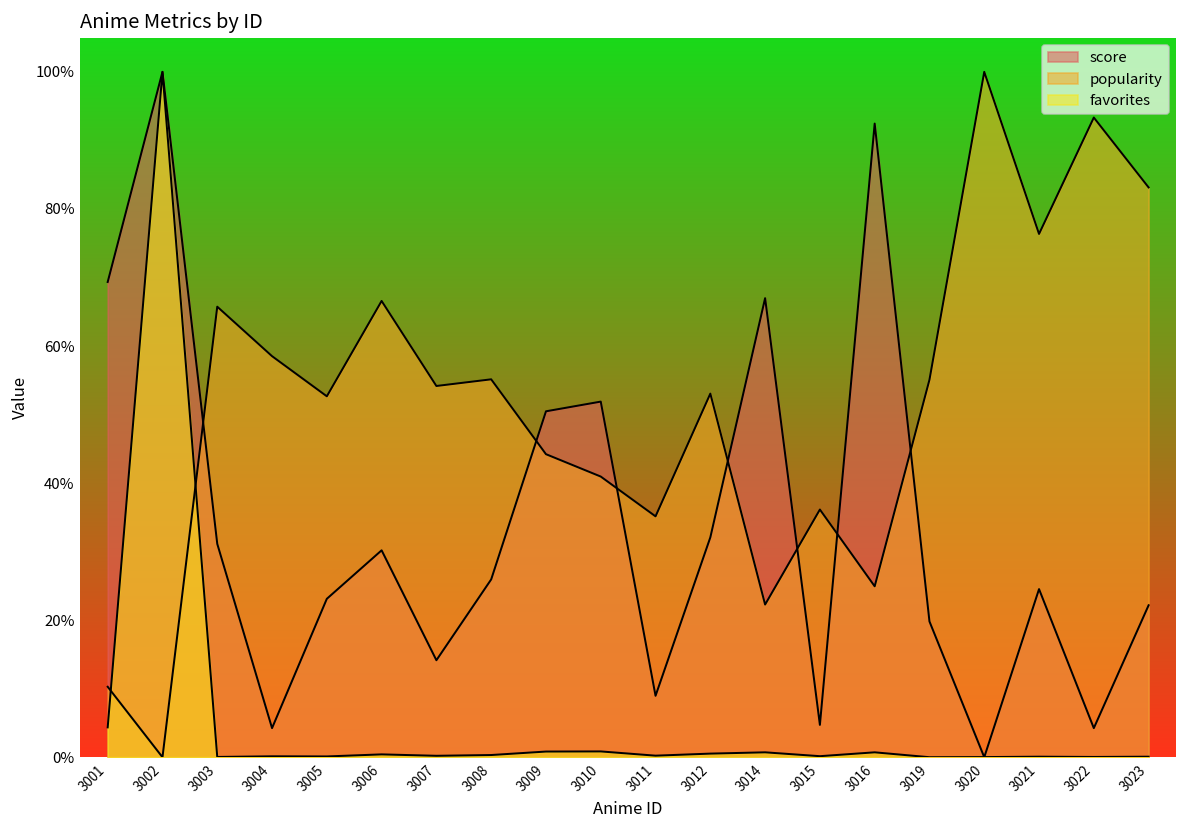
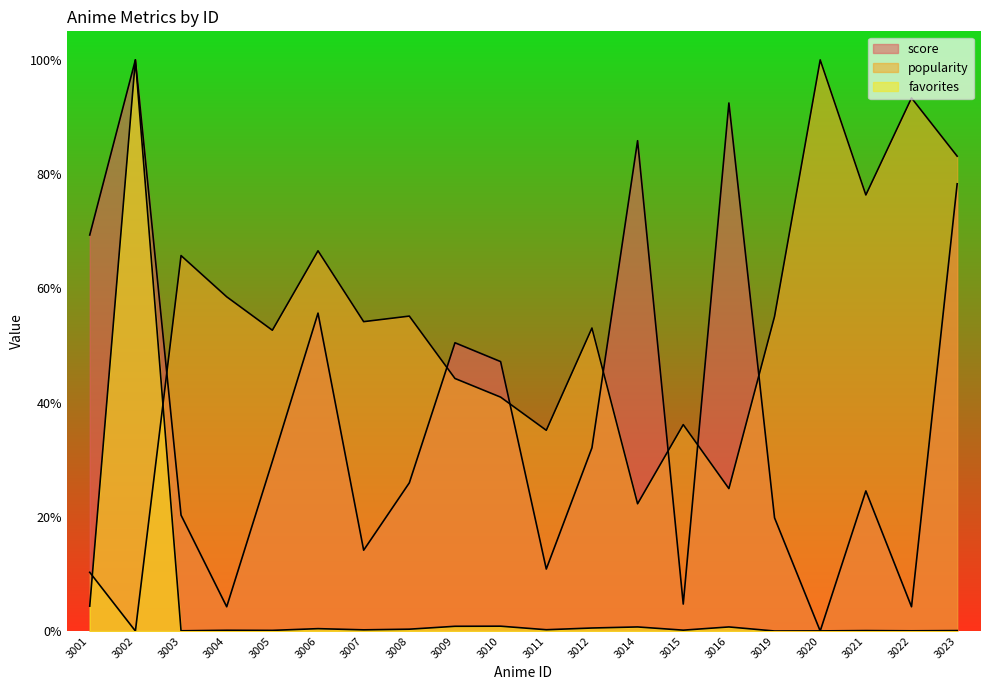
  {
    "score": {
      "3001": "69%",
-     "3003": "31%",
+     "3003": "20%",
      "3004": "4%",
-     "3005": "23%",
-     "3006": "30%",
+     "3005": "30%",
+     "3006": "56%",
      "3007": "14%",
      "3008": "26%",
      "3009": "50%",
-     "3010": "52%",
-     "3011": "9%",
+     "3010": "47%",
+     "3011": "11%",
      "3012": "32%",
-     "3014": "67%",
+     "3014": "86%",
      "3015": "5%",
      "3016": "92%",
      "3019": "20%",
      "3021": "25%",
      "3022": "4%",
-     "3023": "22%"
+     "3023": "78%"
    }
  }
